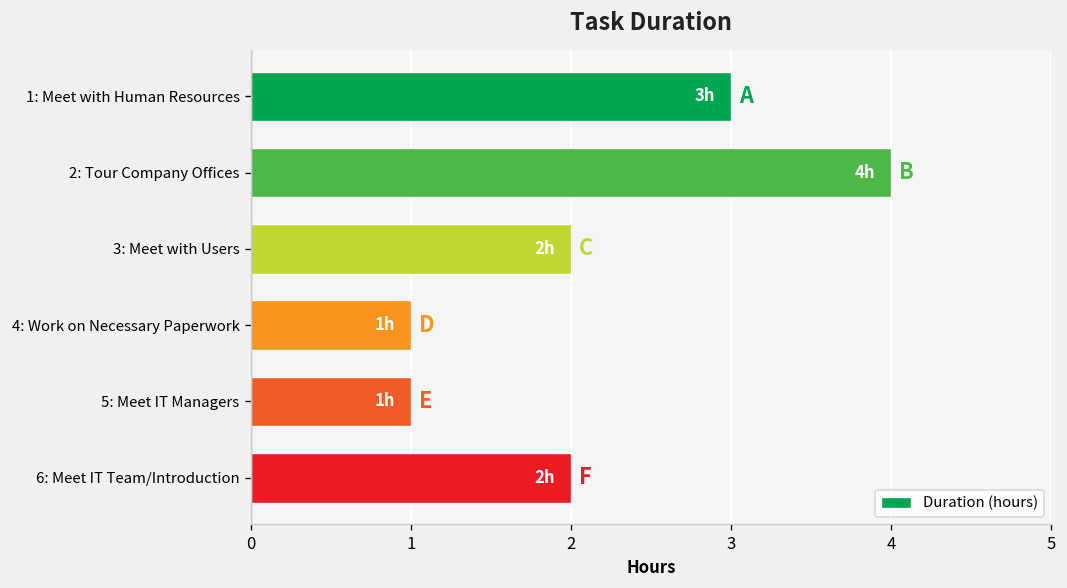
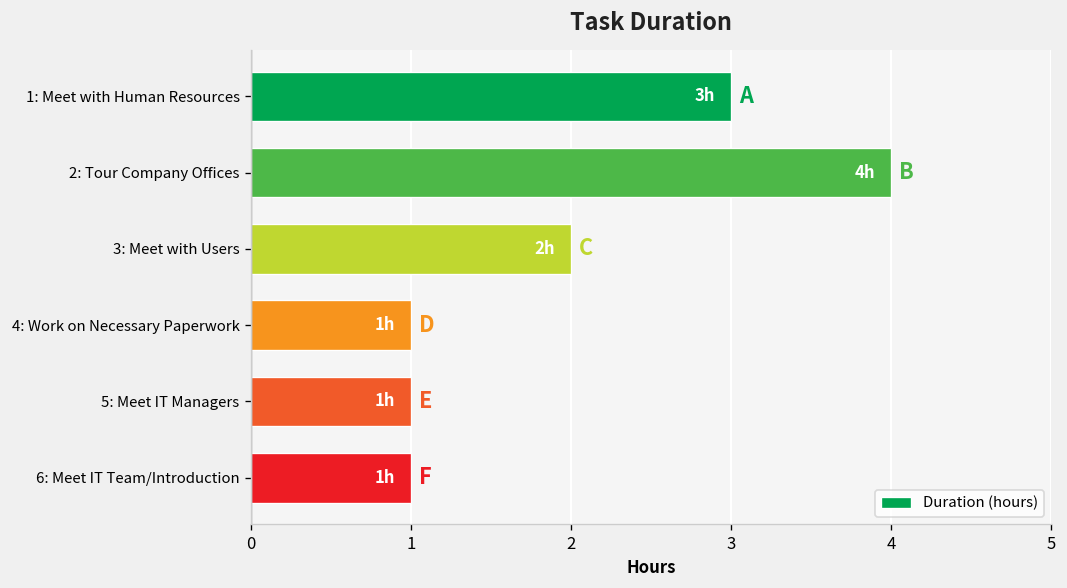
  {
    "1: Meet with Human Resources": "3h",
    "2: Tour Company Offices": "4h",
    "3: Meet with Users": "2h",
    "4: Work on Necessary Paperwork": "1h",
    "5: Meet IT Managers": "1h",
-   "6: Meet IT Team/Introduction": "2h"
+   "6: Meet IT Team/Introduction": "1h"
  }
